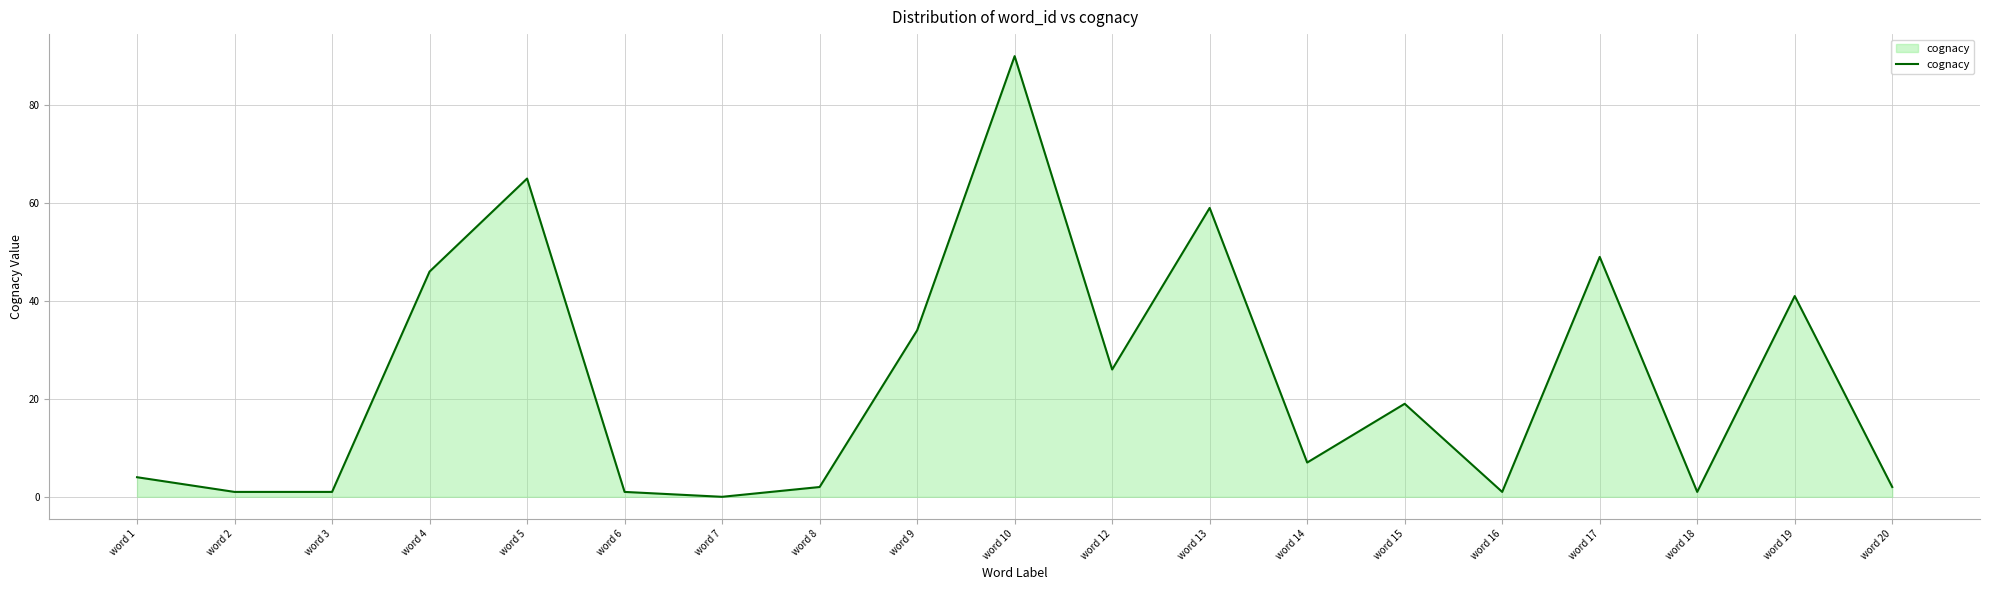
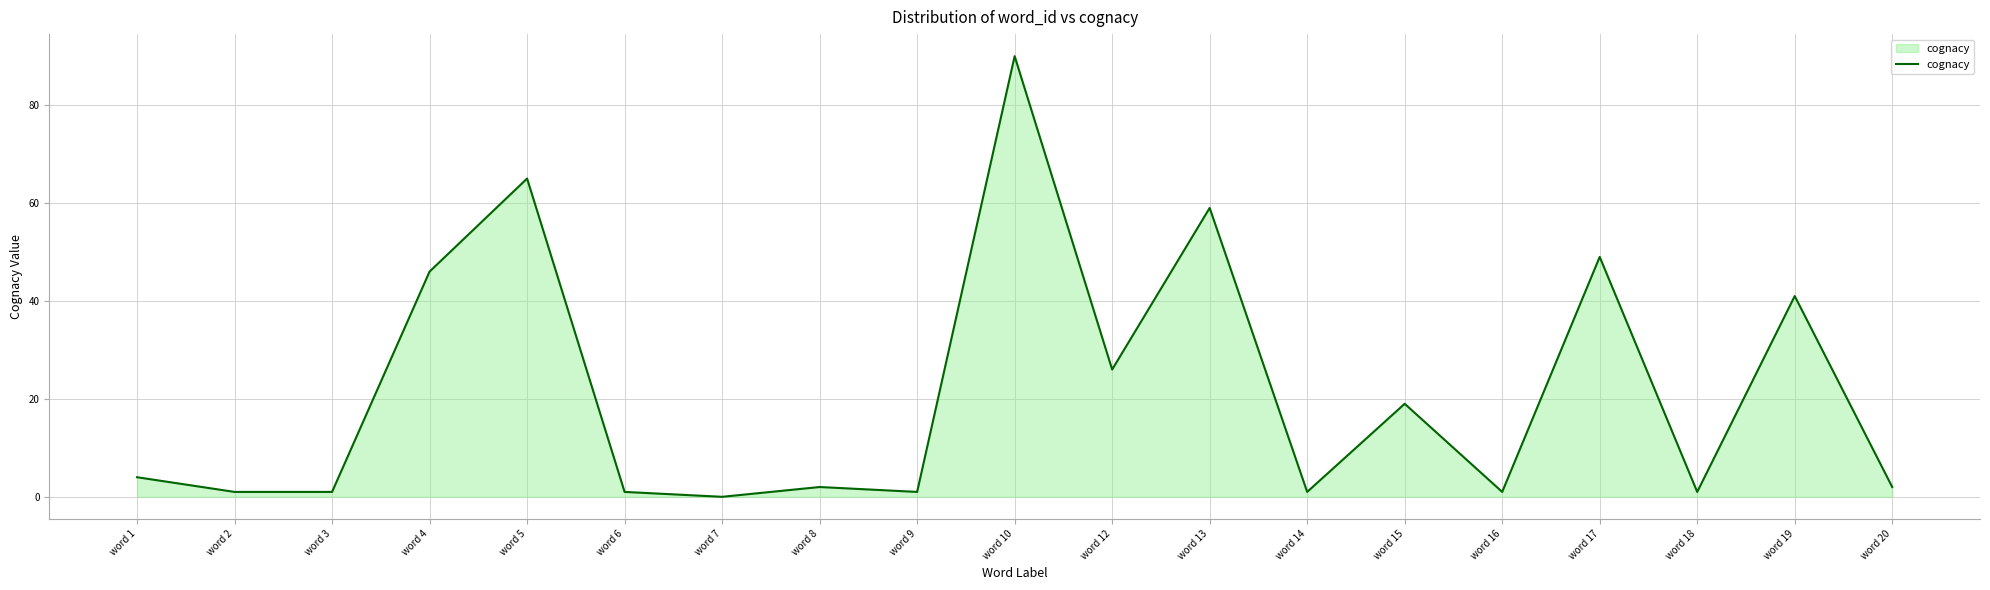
  {
    "word 1": 4,
    "word 2": 1,
    "word 3": 1,
    "word 4": 46,
    "word 5": 65,
    "word 6": 1,
    "word 7": 0,
    "word 8": 2,
-   "word 9": 34,
+   "word 9": 1,
    "word 10": 90,
    "word 12": 26,
    "word 13": 59,
-   "word 14": 7,
+   "word 14": 1,
    "word 15": 19,
    "word 16": 1,
    "word 17": 49,
    "word 18": 1,
    "word 19": 41,
    "word 20": 2
  }
